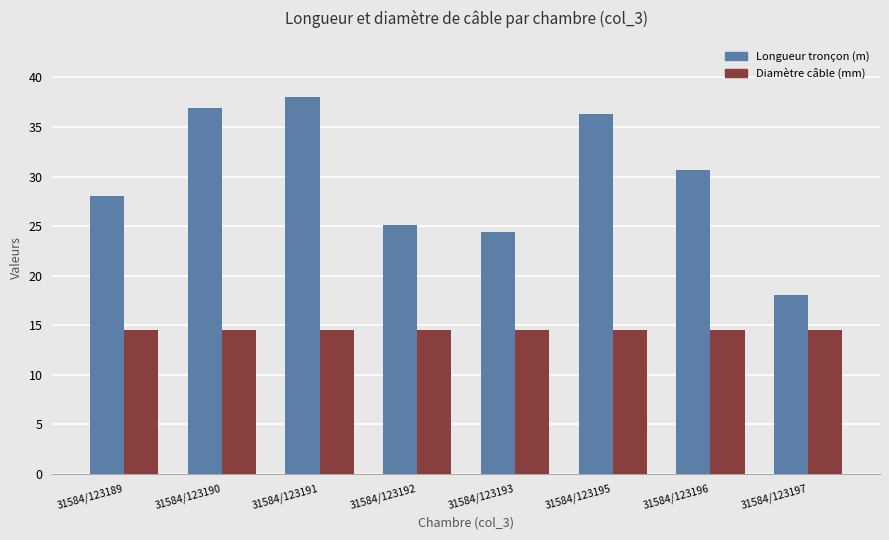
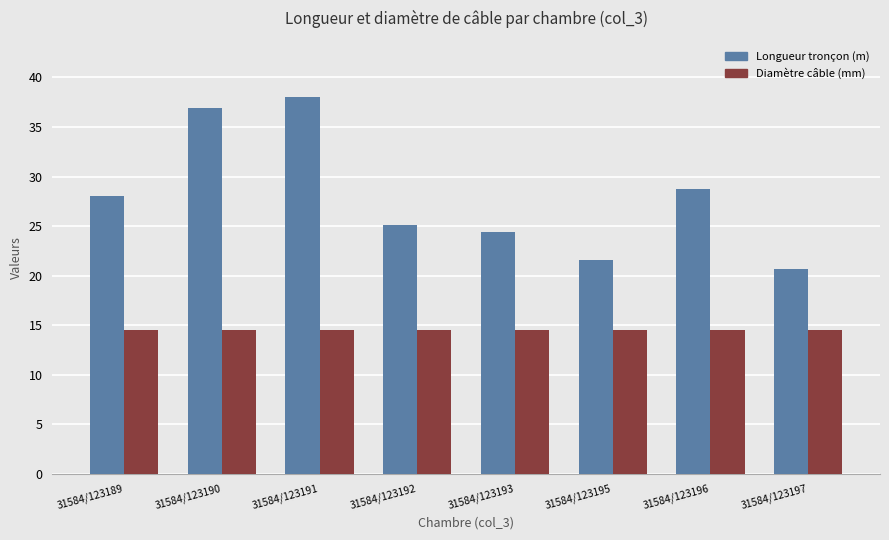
  {
    "Longueur tronçon (m)": {
      "31584/123189": 28,
      "31584/123190": 37,
      "31584/123191": 38,
      "31584/123192": 25,
      "31584/123193": 24,
-     "31584/123195": 36,
-     "31584/123196": 31,
-     "31584/123197": 18
+     "31584/123195": 22,
+     "31584/123196": 29,
+     "31584/123197": 21
    },
    "Diamètre câble (mm)": {
      "31584/123189": 15,
      "31584/123190": 15,
      "31584/123191": 15,
      "31584/123192": 15,
      "31584/123193": 15,
      "31584/123195": 15,
      "31584/123196": 15,
      "31584/123197": 15
    }
  }
